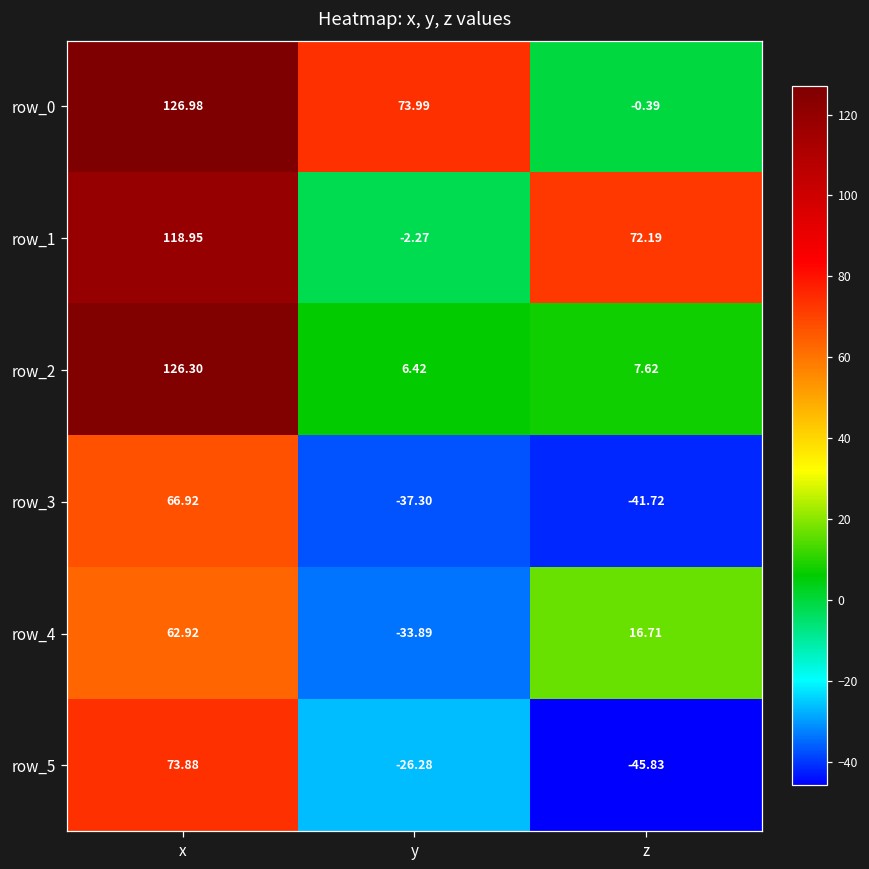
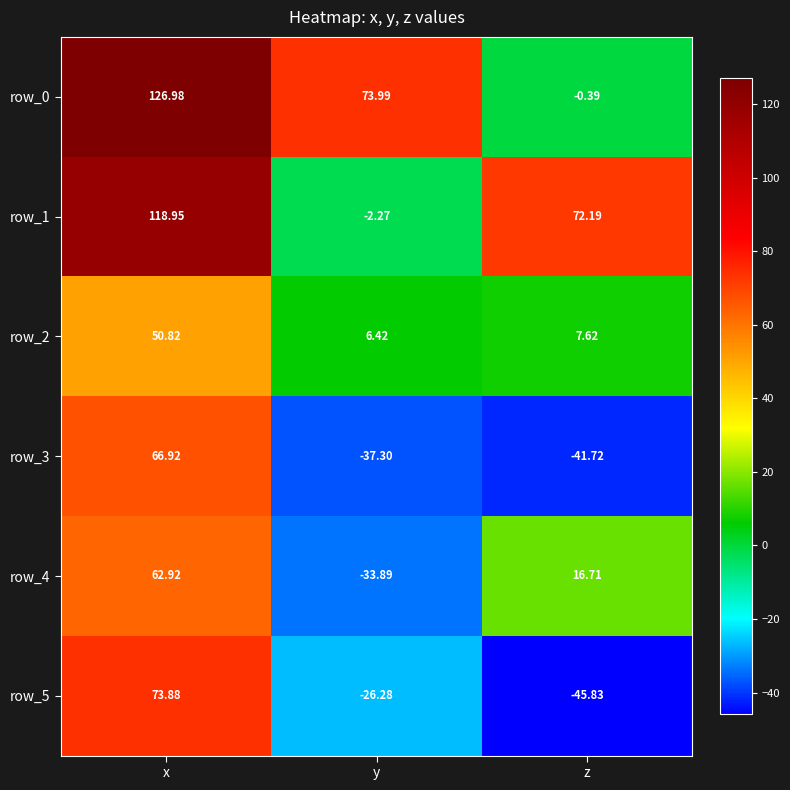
  {
    "row_0": {
      "x": 126.98,
      "y": 73.99,
      "z": -0.39
    },
    "row_1": {
      "x": 118.95,
      "y": -2.27,
      "z": 72.19
    },
    "row_2": {
-     "x": 126.30,
+     "x": 50.82,
      "y": 6.42,
      "z": 7.62
    },
    "row_3": {
      "x": 66.92,
      "y": -37.30,
      "z": -41.72
    },
    "row_4": {
      "x": 62.92,
      "y": -33.89,
      "z": 16.71
    },
    "row_5": {
      "x": 73.88,
      "y": -26.28,
      "z": -45.83
    }
  }
